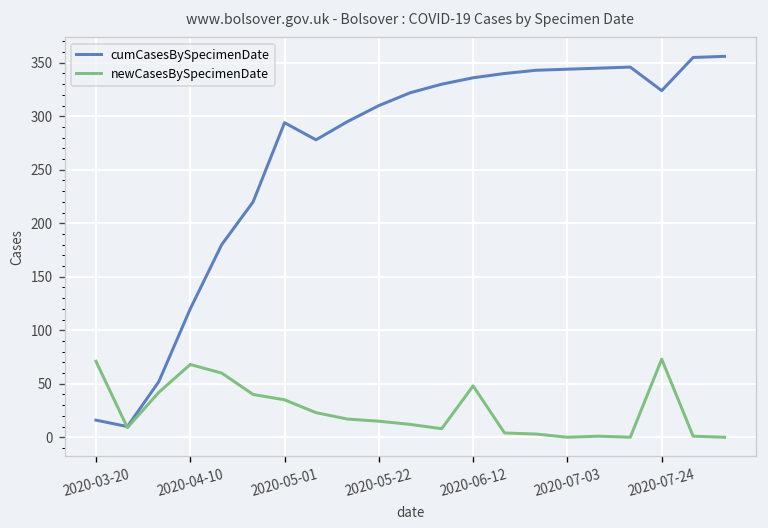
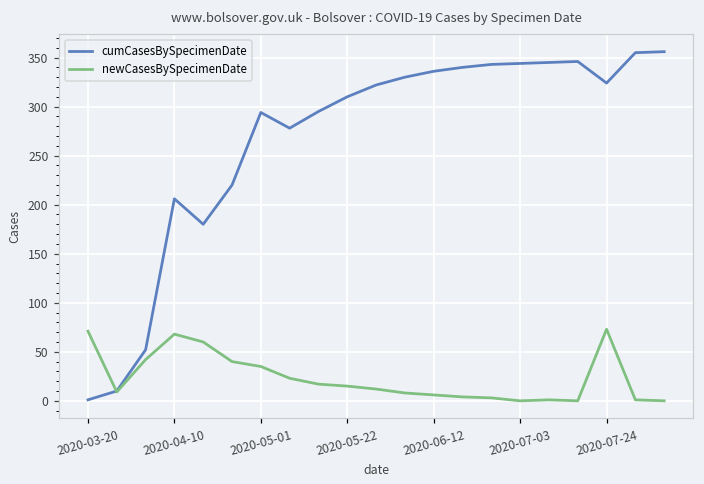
  {
    "cumCasesBySpecimenDate": {
-     "2020-03-20": 20,
-     "2020-04-10": 120,
+     "2020-03-20": 0,
+     "2020-04-10": 210,
      "2020-05-01": 290,
      "2020-05-22": 310,
      "2020-06-12": 340,
      "2020-07-03": 340,
      "2020-07-24": 320
    },
    "newCasesBySpecimenDate": {
      "2020-03-20": 70,
      "2020-04-10": 70,
      "2020-05-01": 40,
      "2020-05-22": 20,
-     "2020-06-12": 50,
+     "2020-06-12": 10,
      "2020-07-03": 0,
      "2020-07-24": 70
    }
  }
